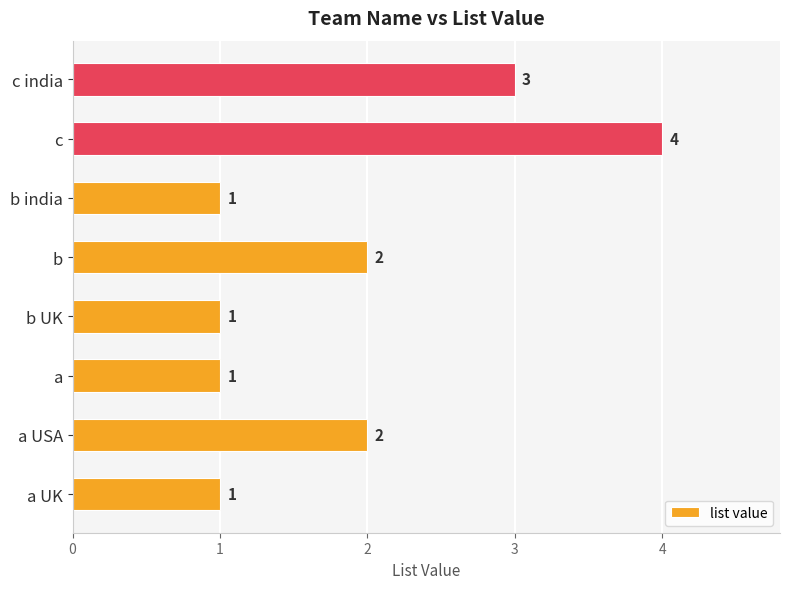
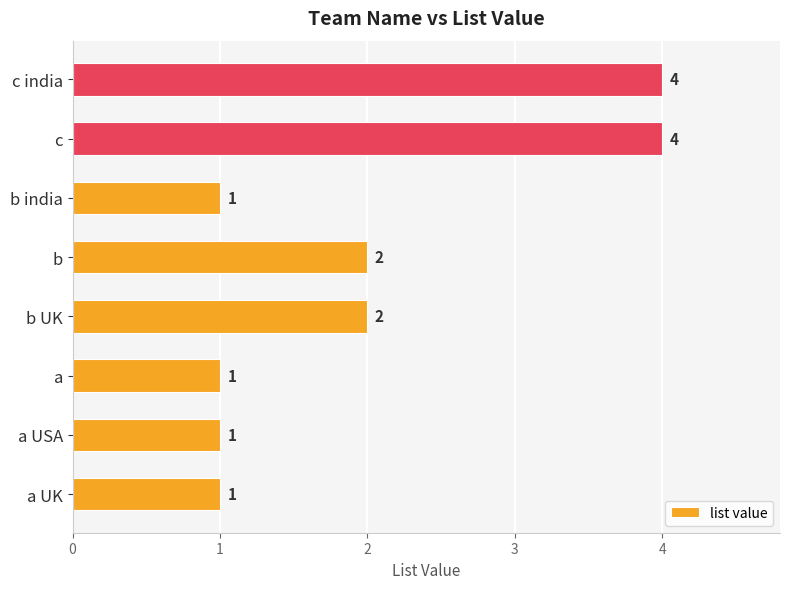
  {
-   "c india": 3,
+   "c india": 4,
    "c": 4,
    "b india": 1,
    "b": 2,
-   "b UK": 1,
+   "b UK": 2,
    "a": 1,
-   "a USA": 2,
+   "a USA": 1,
    "a UK": 1
  }
